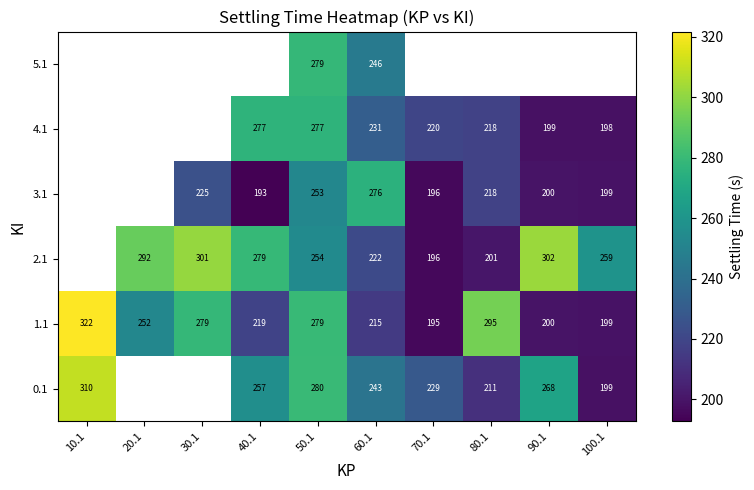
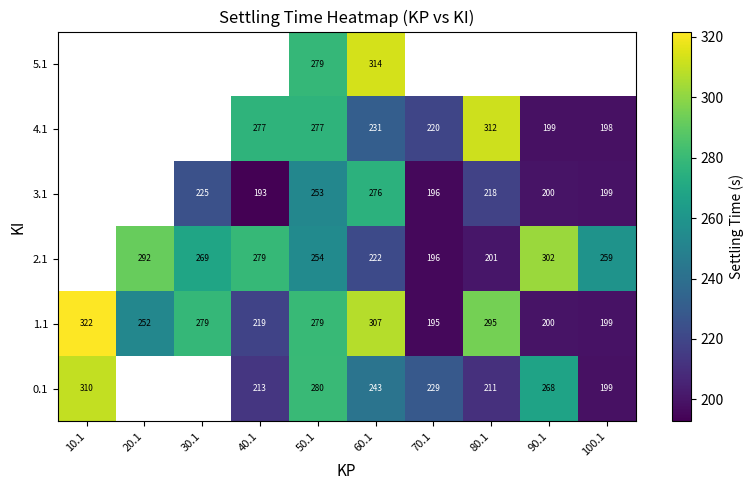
  {
    "5.1": {
      "50.1": 279,
-     "60.1": 246
+     "60.1": 314
    },
    "4.1": {
      "40.1": 277,
      "50.1": 277,
      "60.1": 231,
      "70.1": 220,
-     "80.1": 218,
+     "80.1": 312,
      "90.1": 199,
      "100.1": 198
    },
    "3.1": {
      "30.1": 225,
      "40.1": 193,
      "50.1": 253,
      "60.1": 276,
      "70.1": 196,
      "80.1": 218,
      "90.1": 200,
      "100.1": 199
    },
    "2.1": {
      "20.1": 292,
-     "30.1": 301,
+     "30.1": 269,
      "40.1": 279,
      "50.1": 254,
      "60.1": 222,
      "70.1": 196,
      "80.1": 201,
      "90.1": 302,
      "100.1": 259
    },
    "1.1": {
      "10.1": 322,
      "20.1": 252,
      "30.1": 279,
      "40.1": 219,
      "50.1": 279,
-     "60.1": 215,
+     "60.1": 307,
      "70.1": 195,
      "80.1": 295,
      "90.1": 200,
      "100.1": 199
    },
    "0.1": {
      "10.1": 310,
-     "40.1": 257,
+     "40.1": 213,
      "50.1": 280,
      "60.1": 243,
      "70.1": 229,
      "80.1": 211,
      "90.1": 268,
      "100.1": 199
    }
  }
